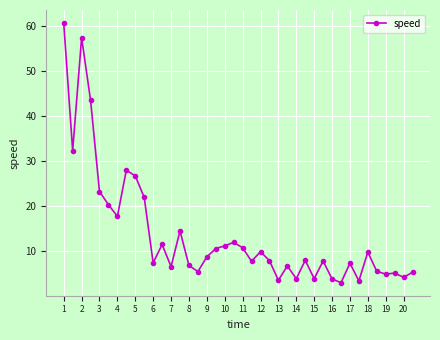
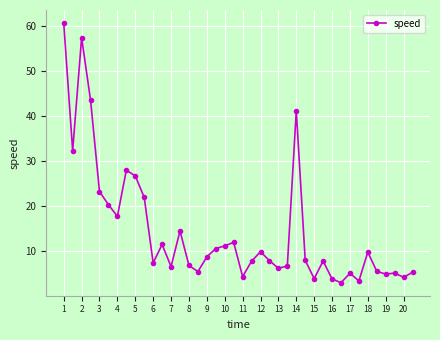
  {
    "1": 61,
    "2": 57,
    "3": 23,
    "4": 18,
    "5": 27,
    "6": 7,
    "7": 7,
    "8": 7,
    "9": 9,
    "10": 11,
-   "11": 11,
+   "11": 4,
    "12": 10,
-   "13": 3,
-   "14": 4,
+   "13": 6,
+   "14": 41,
    "15": 4,
    "16": 4,
-   "17": 7,
+   "17": 5,
    "18": 10,
    "19": 5,
    "20": 4
  }
